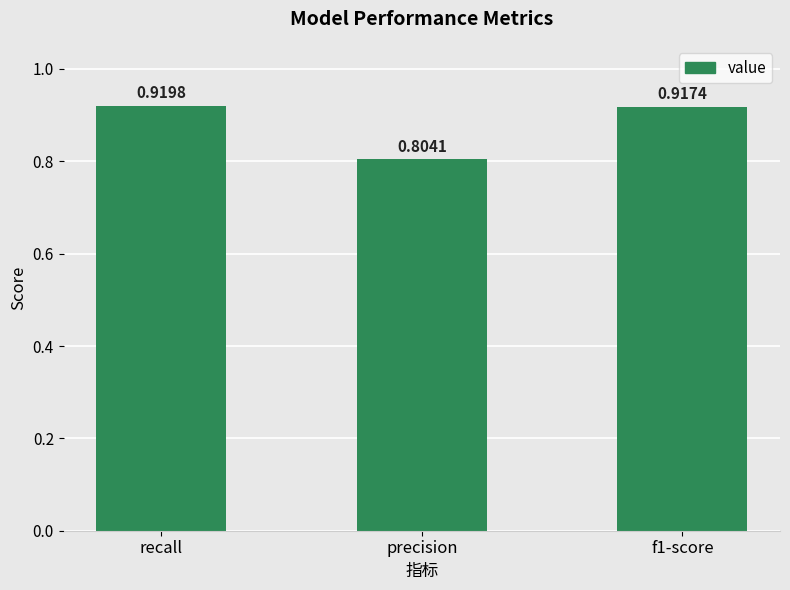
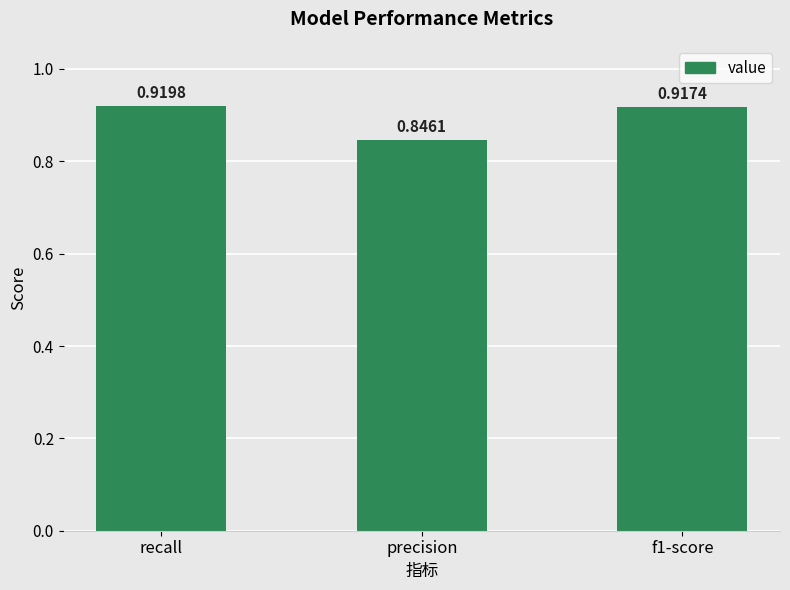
  {
    "recall": 0.9198,
-   "precision": 0.8041,
+   "precision": 0.8461,
    "f1-score": 0.9174
  }
